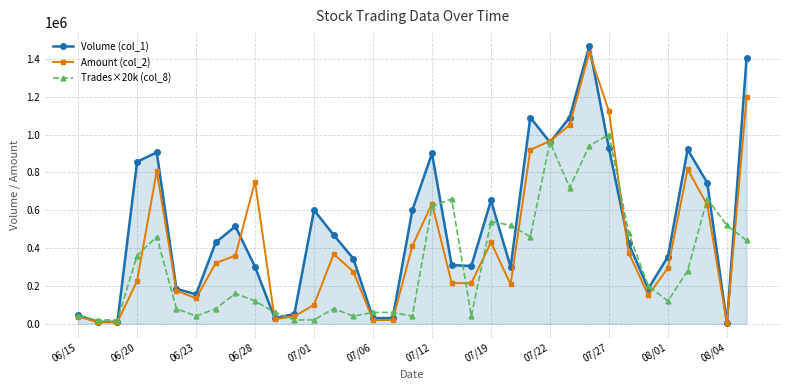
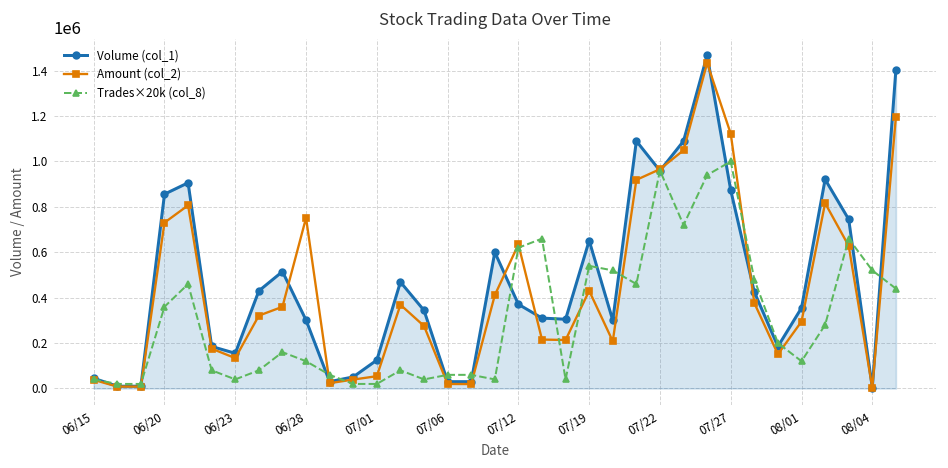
  {
    "Volume (col_1)": {
      "06/20": 860000,
      "06/23": 160000,
      "06/28": 300000,
-     "07/01": 600000,
-     "07/12": 900000,
+     "07/01": 130000,
+     "07/12": 370000,
      "07/19": 650000,
-     "07/27": 930000,
+     "07/27": 870000,
      "08/01": 360000
    },
    "Amount (col_2)": {
-     "06/20": 230000,
+     "06/20": 730000,
      "06/23": 130000,
      "06/28": 750000,
-     "07/01": 100000,
+     "07/01": 50000,
      "07/12": 630000,
      "07/19": 430000,
      "07/27": 1120000,
      "08/01": 290000
    },
    "Trades×20k (col_8)": {
      "06/20": 360000,
      "06/23": 40000,
      "06/28": 120000,
      "07/01": 20000,
      "07/06": 60000,
      "07/12": 620000,
      "07/19": 540000,
      "07/27": 1000000,
      "08/01": 120000,
      "08/04": 520000
    }
  }
